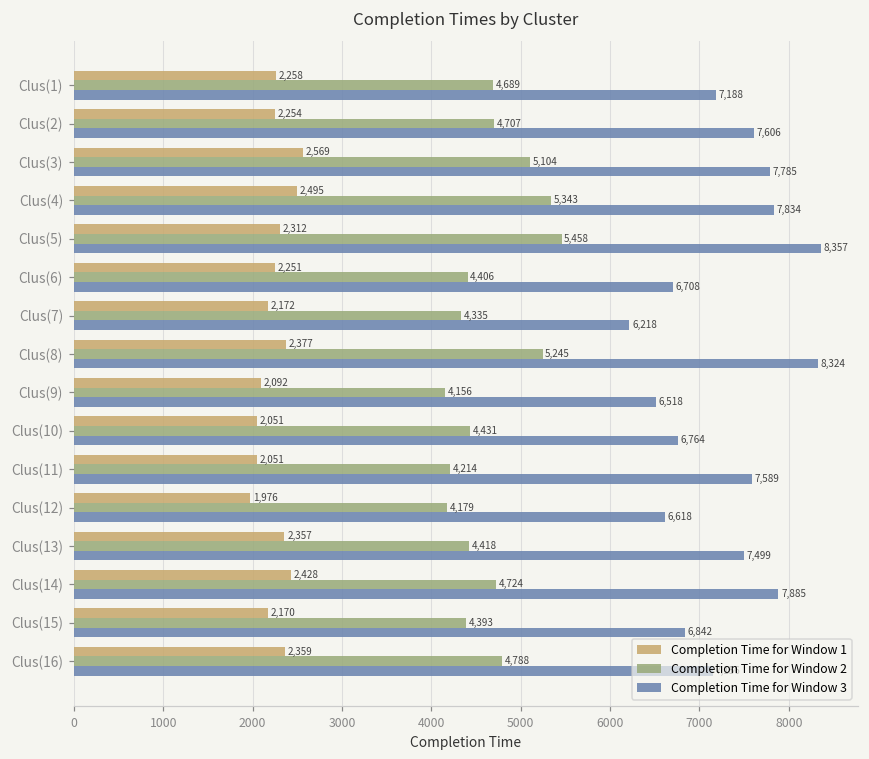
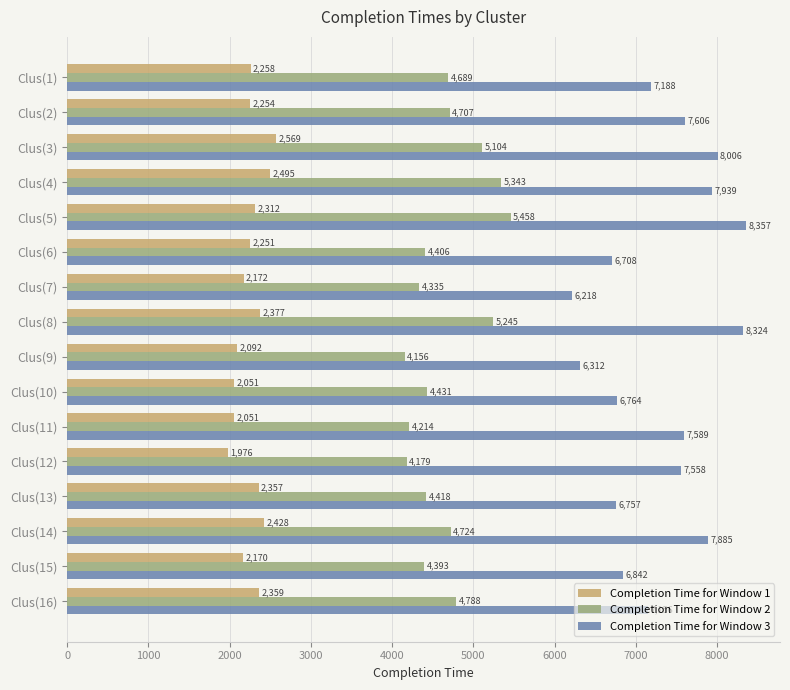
  {
    "Completion Time for Window 3": {
      "Clus(1)": "7,188",
      "Clus(2)": "7,606",
-     "Clus(3)": "7,785",
-     "Clus(4)": "7,834",
+     "Clus(3)": "8,006",
+     "Clus(4)": "7,939",
      "Clus(5)": "8,357",
      "Clus(6)": "6,708",
      "Clus(7)": "6,218",
      "Clus(8)": "8,324",
-     "Clus(9)": "6,518",
+     "Clus(9)": "6,312",
      "Clus(10)": "6,764",
      "Clus(11)": "7,589",
-     "Clus(12)": "6,618",
-     "Clus(13)": "7,499",
+     "Clus(12)": "7,558",
+     "Clus(13)": "6,757",
      "Clus(14)": "7,885",
      "Clus(15)": "6,842"
    }
  }
